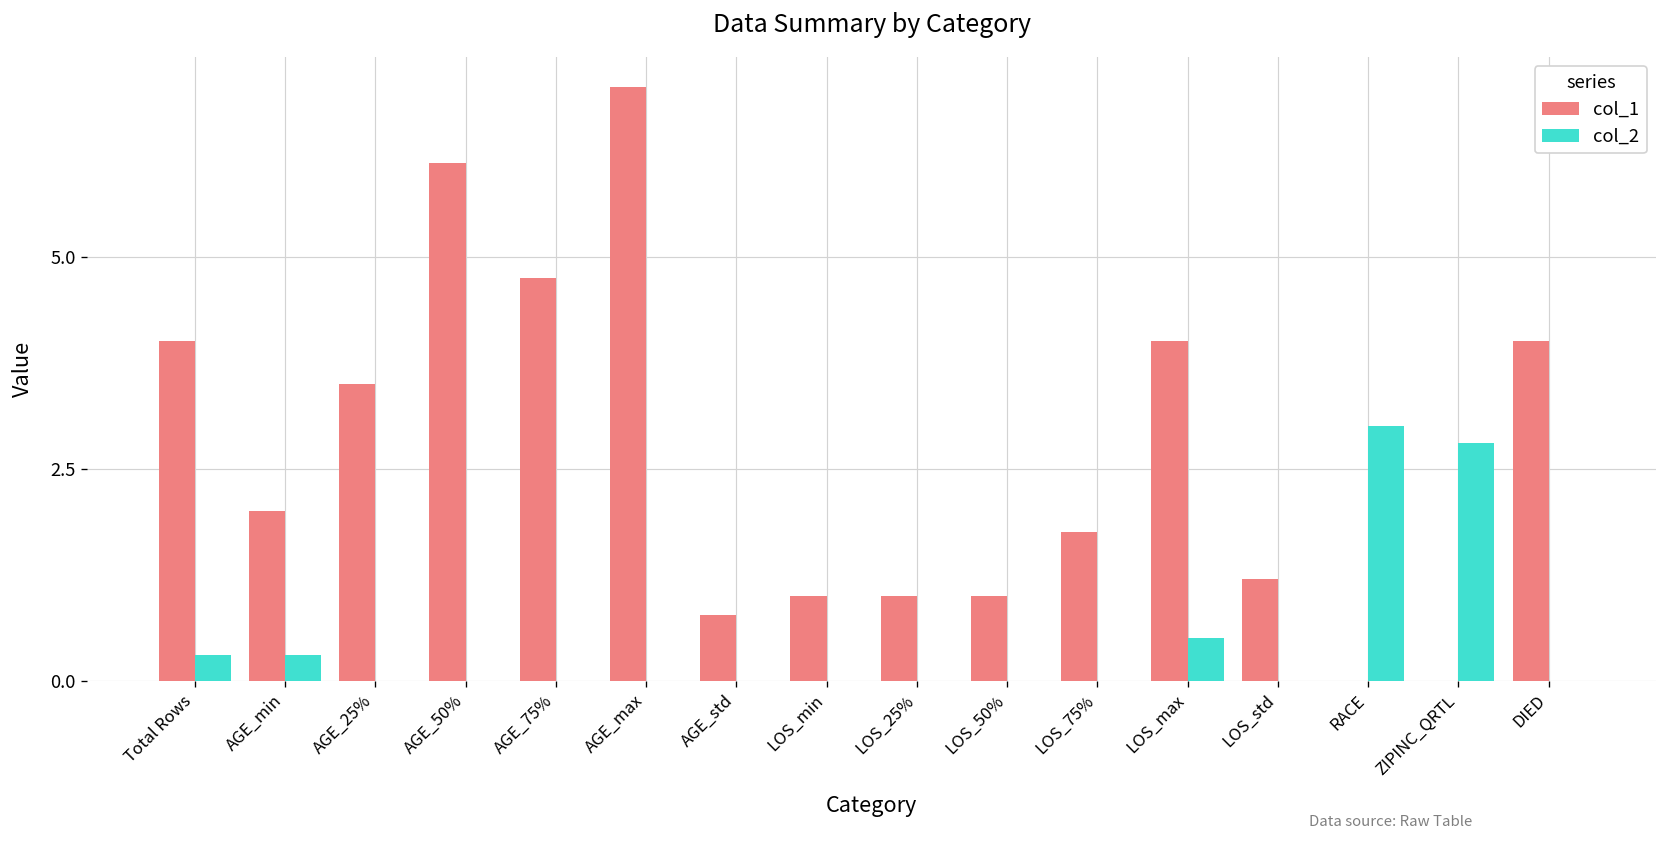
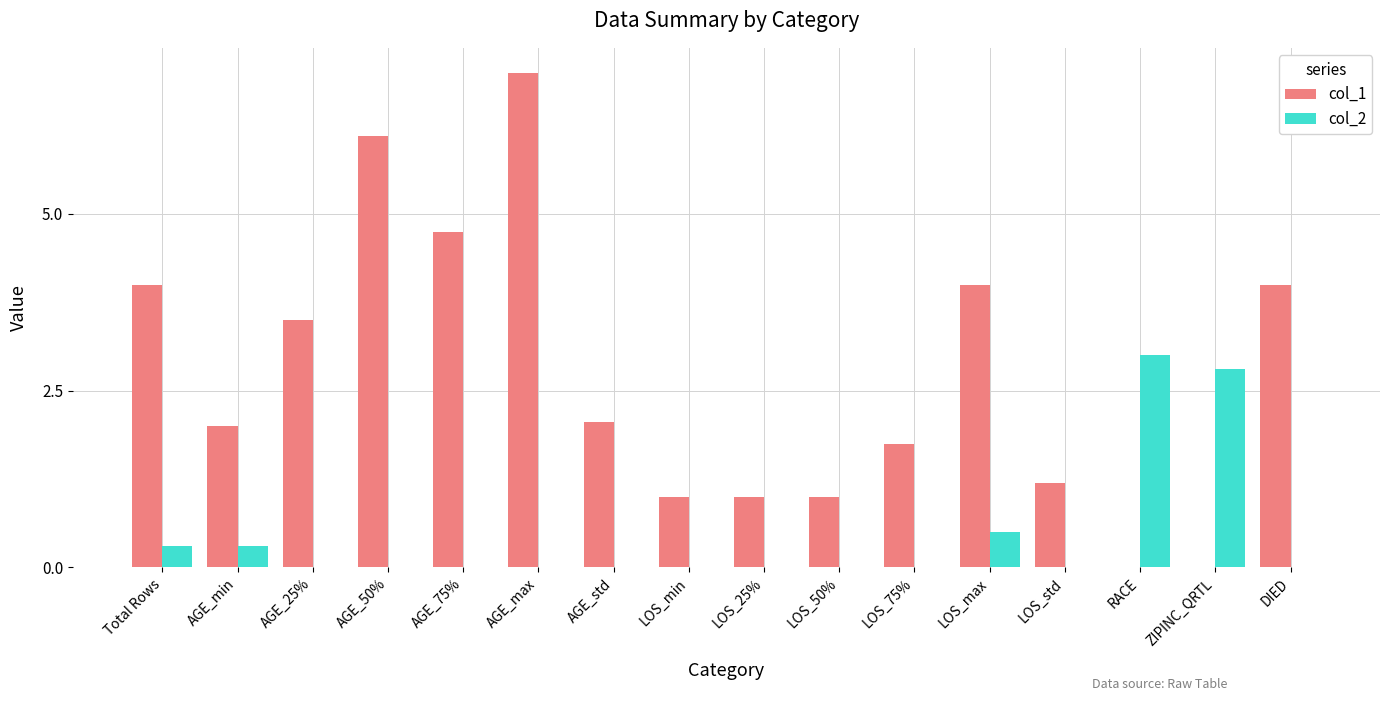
  {
    "col_1": {
      "Total Rows": 4.0,
      "AGE_min": 2.0,
      "AGE_25%": 3.5,
      "AGE_50%": 6.1,
      "AGE_75%": 4.8,
      "AGE_max": 7.0,
-     "AGE_std": 0.8,
+     "AGE_std": 2.1,
      "LOS_min": 1.0,
      "LOS_25%": 1.0,
      "LOS_50%": 1.0,
      "LOS_75%": 1.8,
      "LOS_max": 4.0,
      "LOS_std": 1.2,
      "RACE": 0.0,
      "ZIPINC_QRTL": 0.0,
      "DIED": 4.0
    },
    "col_2": {
      "Total Rows": 0.3,
      "AGE_min": 0.3,
      "AGE_25%": 0.0,
      "AGE_50%": 0.0,
      "AGE_75%": 0.0,
      "AGE_max": 0.0,
      "AGE_std": 0.0,
      "LOS_min": 0.0,
      "LOS_25%": 0.0,
      "LOS_50%": 0.0,
      "LOS_75%": 0.0,
      "LOS_max": 0.5,
      "LOS_std": 0.0,
      "RACE": 3.0,
      "ZIPINC_QRTL": 2.8,
      "DIED": 0.0
    }
  }
